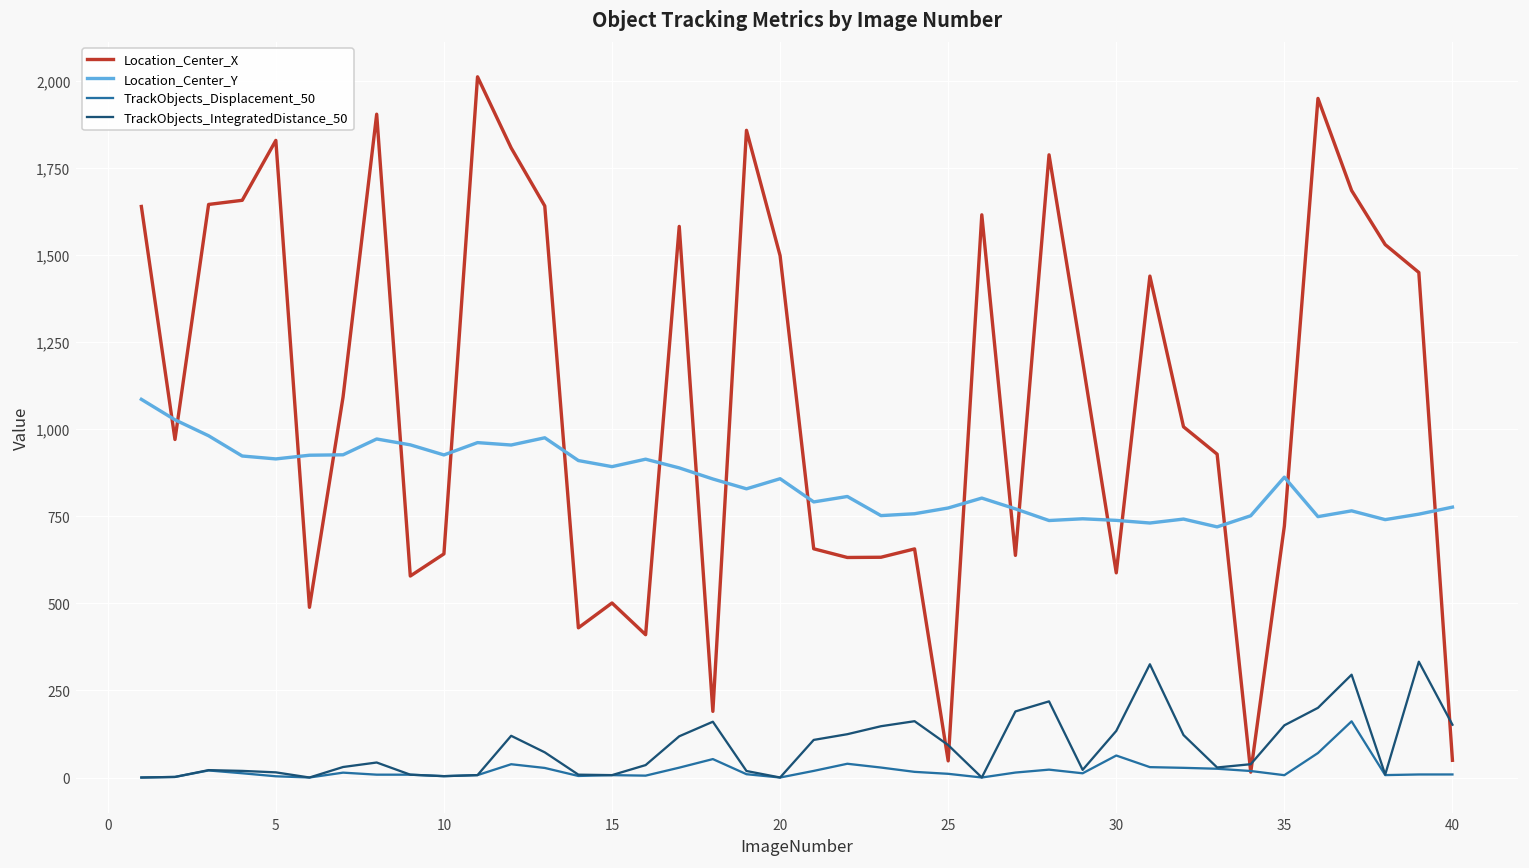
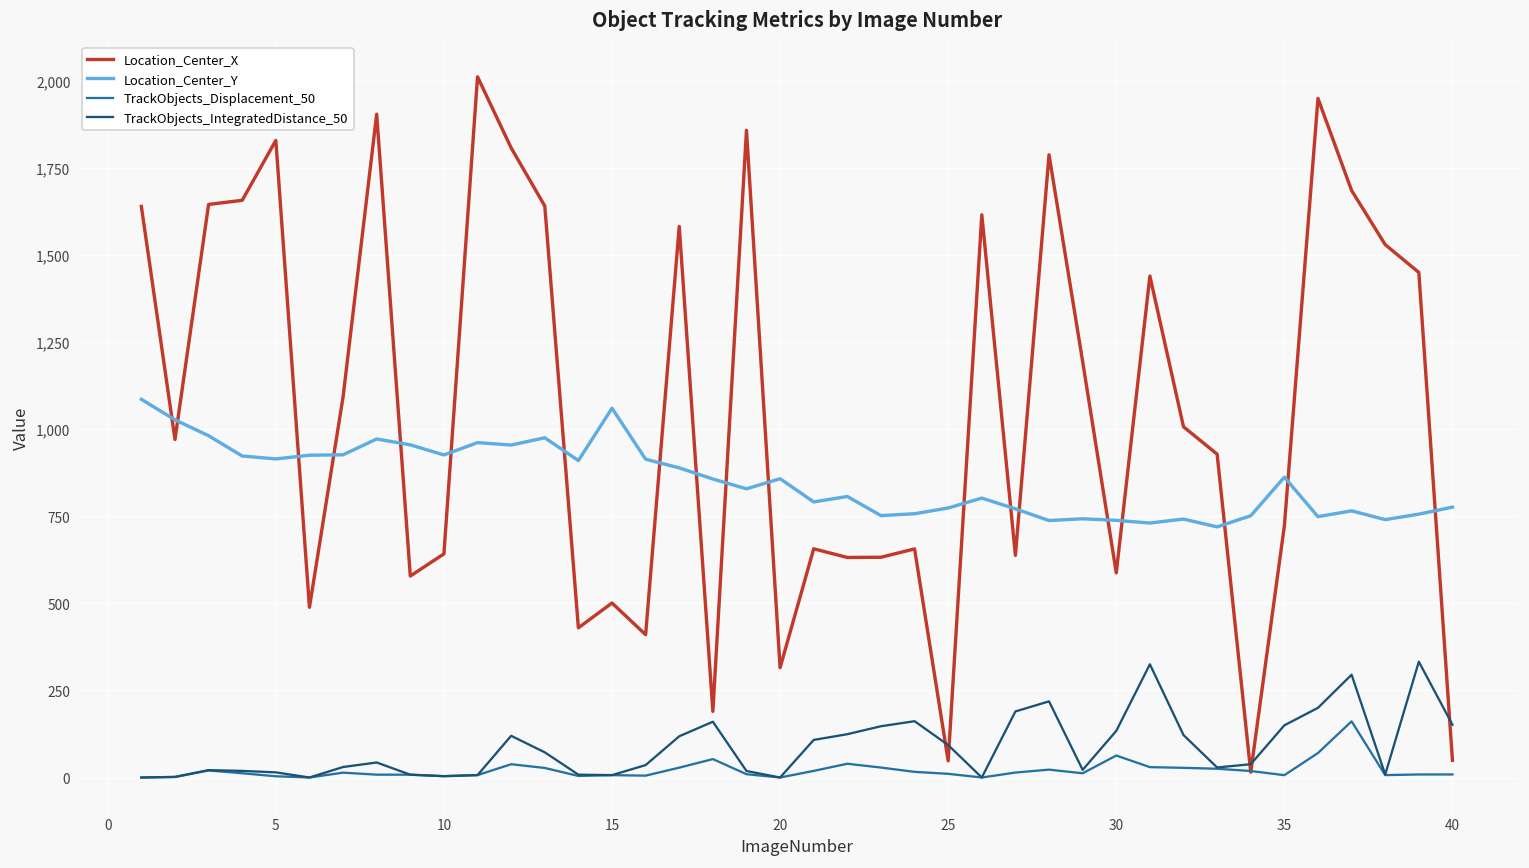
  {
    "Location_Center_X": {
      "5": "1,830",
      "10": "640",
      "15": "500",
-     "20": "1,500",
+     "20": "320",
      "25": "50",
      "30": "590",
      "35": "720",
      "40": "50"
    },
    "Location_Center_Y": {
      "5": "910",
      "10": "930",
-     "15": "890",
+     "15": "1,060",
      "20": "860",
      "25": "770",
      "30": "740",
      "35": "860",
      "40": "780"
    }
  }
